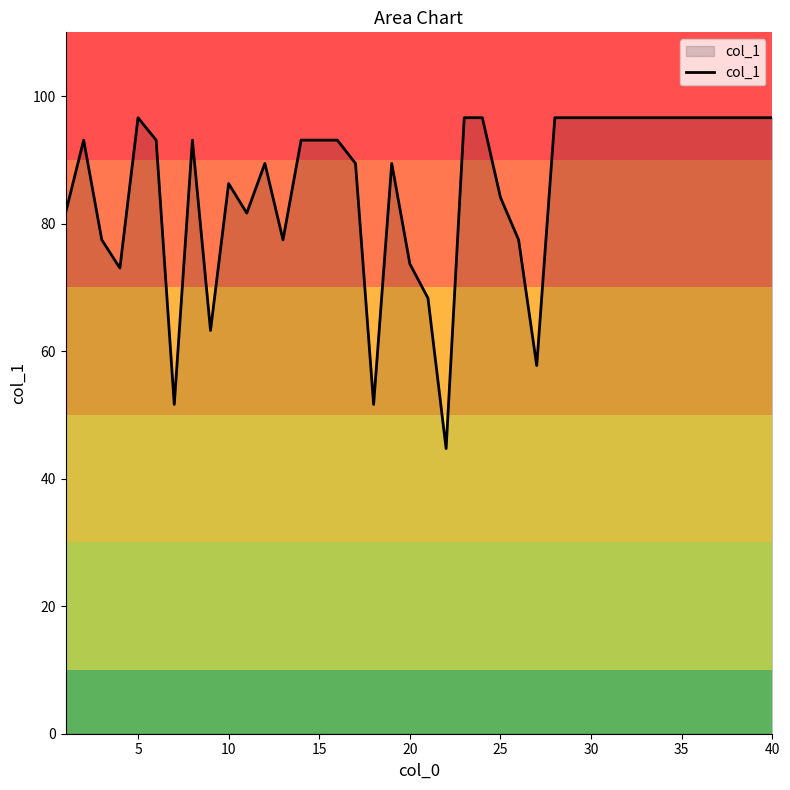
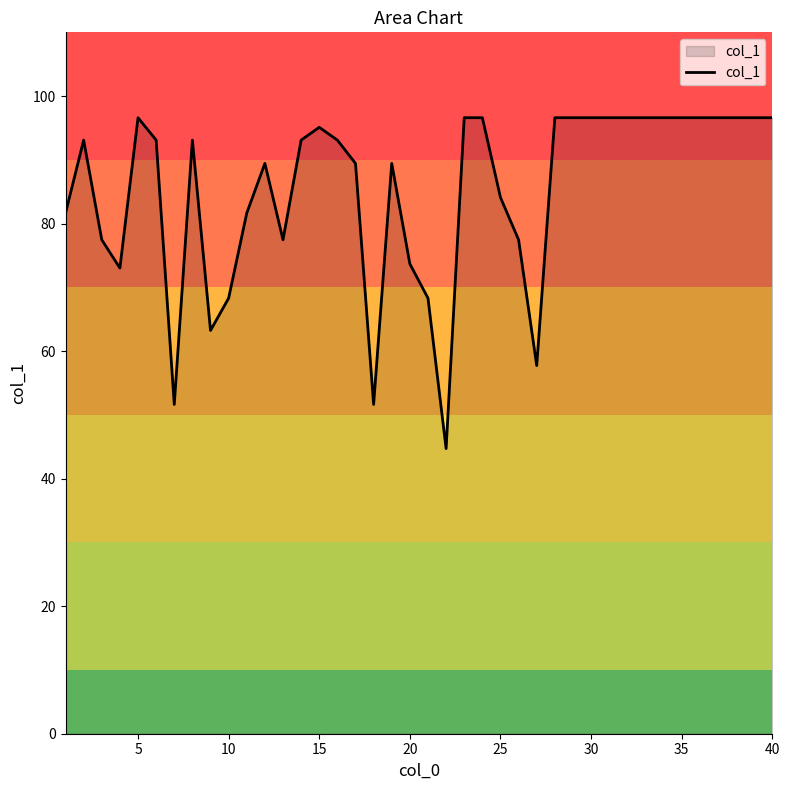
  {
    "5": 97,
-   "10": 86,
-   "15": 93,
+   "10": 68,
+   "15": 95,
    "20": 74,
    "25": 84,
    "30": 97,
    "35": 97,
    "40": 97
  }
